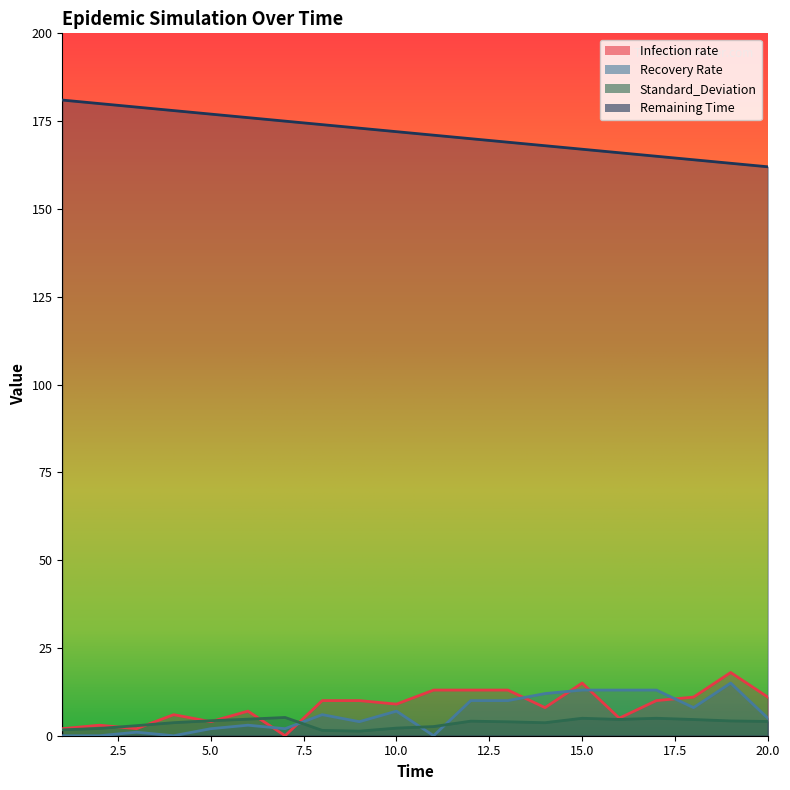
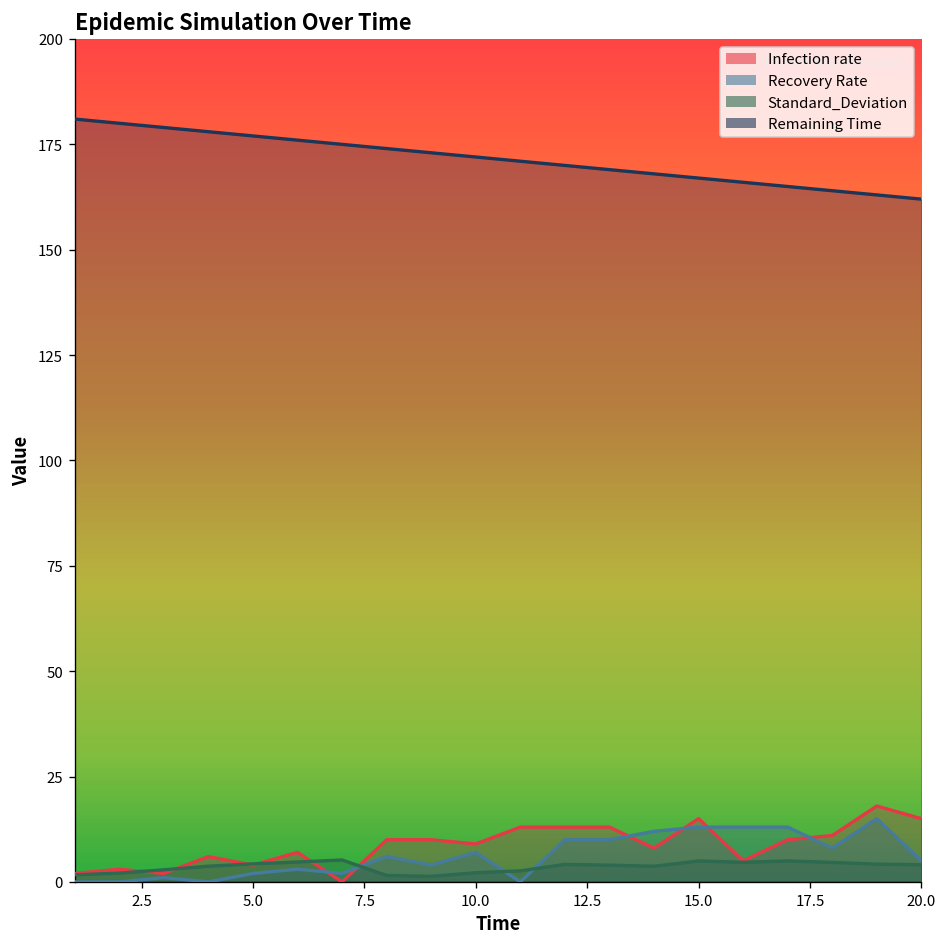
  {
    "Infection rate": {
      "10.0": 9,
      "15.0": 15,
-     "20.0": 11
+     "20.0": 15
    }
  }
